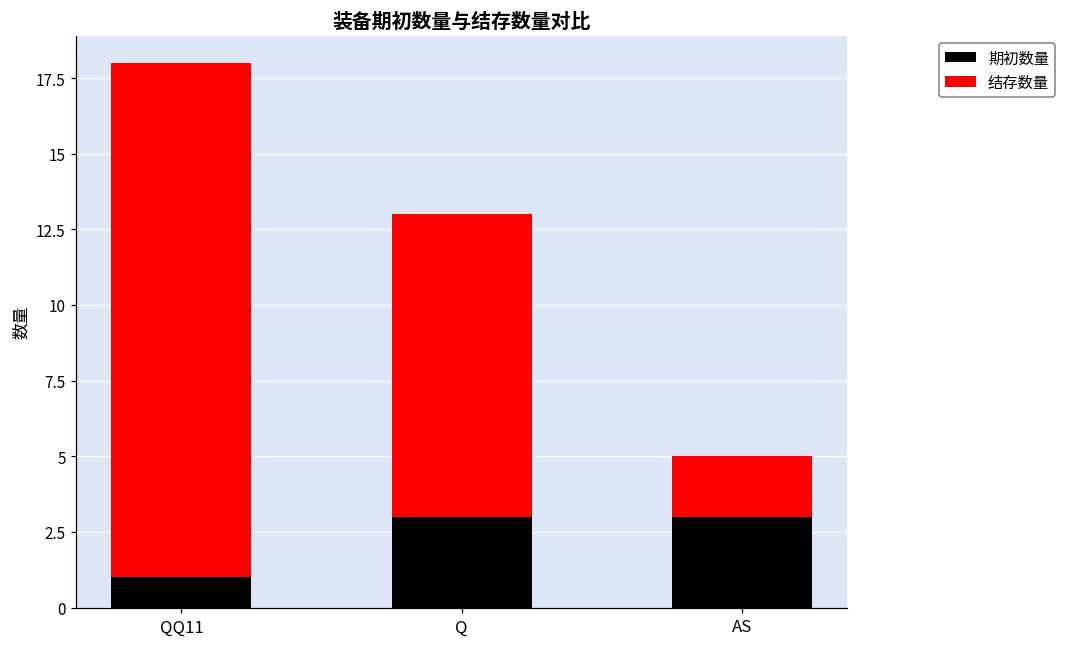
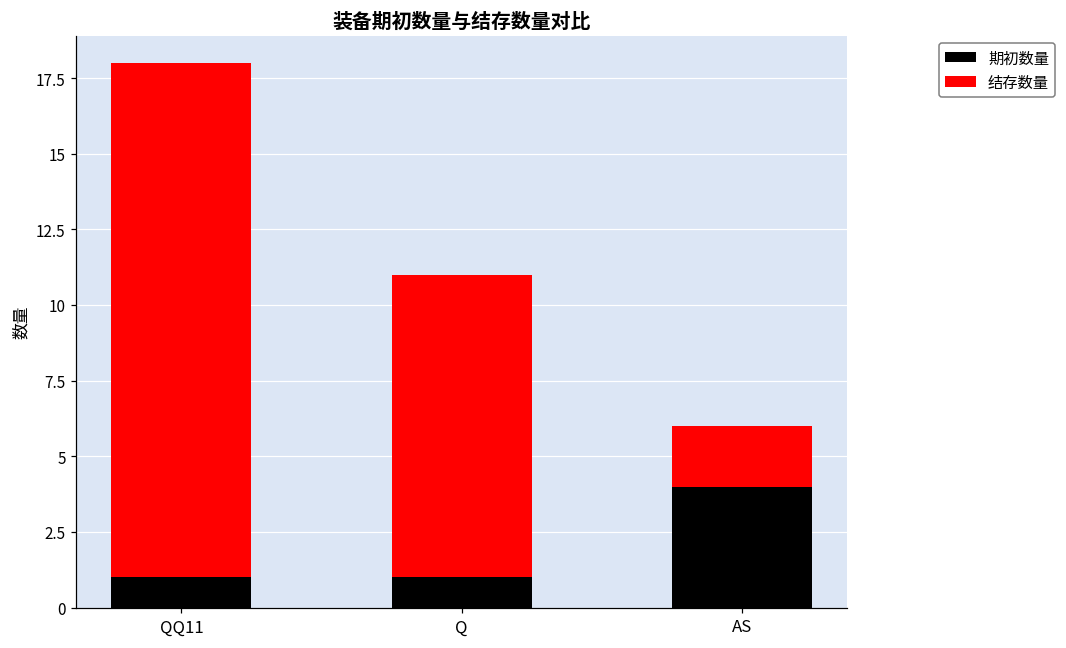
  {
    "期初数量": {
      "QQ11": 1,
-     "Q": 3,
-     "AS": 3
+     "Q": 1,
+     "AS": 4
    },
    "结存数量": {
      "QQ11": 17,
      "Q": 10,
      "AS": 2
    }
  }
